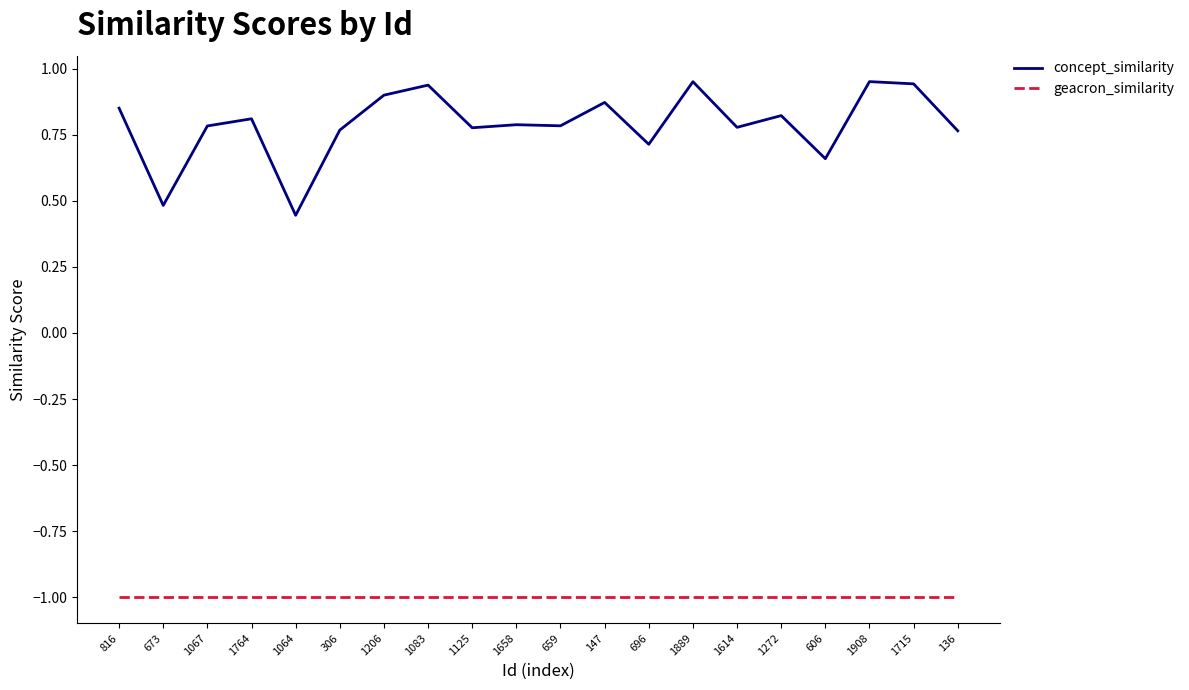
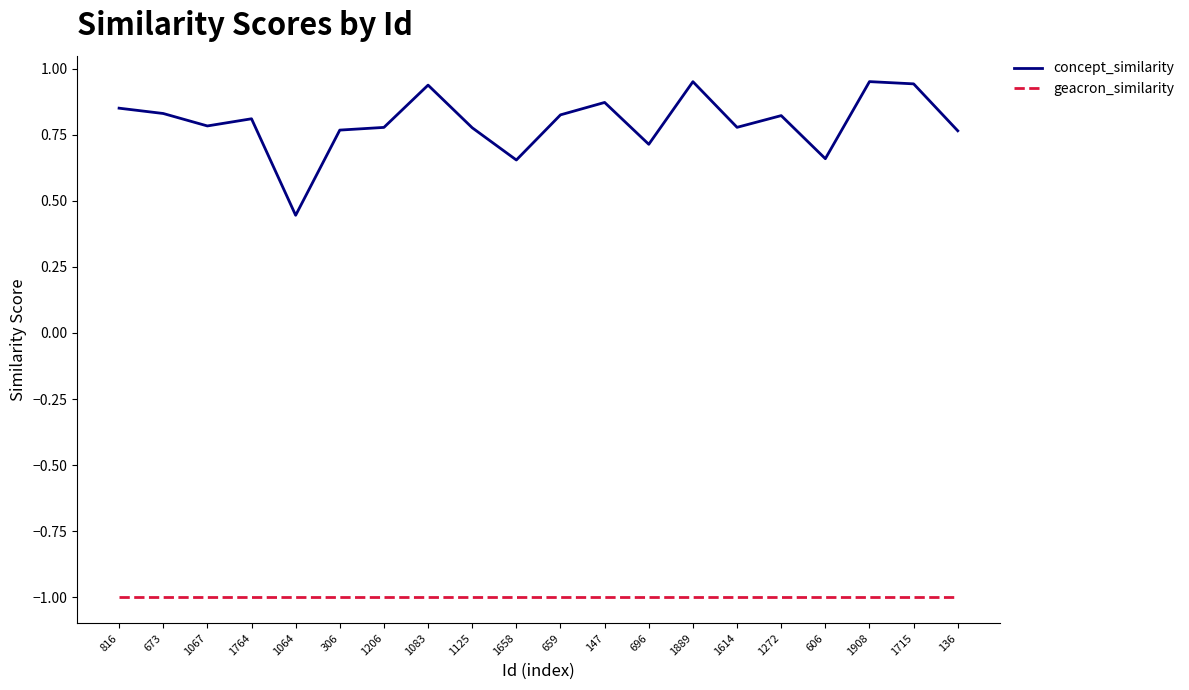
  {
    "concept_similarity": {
      "816": 0.85,
-     "673": 0.48,
+     "673": 0.83,
      "1067": 0.78,
      "1764": 0.81,
      "1064": 0.45,
      "306": 0.77,
-     "1206": 0.90,
+     "1206": 0.78,
      "1083": 0.94,
      "1125": 0.78,
-     "1658": 0.79,
-     "659": 0.78,
+     "1658": 0.65,
+     "659": 0.82,
      "147": 0.87,
      "696": 0.71,
      "1889": 0.95,
      "1614": 0.78,
      "1272": 0.82,
      "606": 0.66,
      "1908": 0.95,
      "1715": 0.94,
      "136": 0.76
    },
    "geacron_similarity": {
      "816": -1.00,
      "673": -1.00,
      "1067": -1.00,
      "1764": -1.00,
      "1064": -1.00,
      "306": -1.00,
      "1206": -1.00,
      "1083": -1.00,
      "1125": -1.00,
      "1658": -1.00,
      "659": -1.00,
      "147": -1.00,
      "696": -1.00,
      "1889": -1.00,
      "1614": -1.00,
      "1272": -1.00,
      "606": -1.00,
      "1908": -1.00,
      "1715": -1.00,
      "136": -1.00
    }
  }
